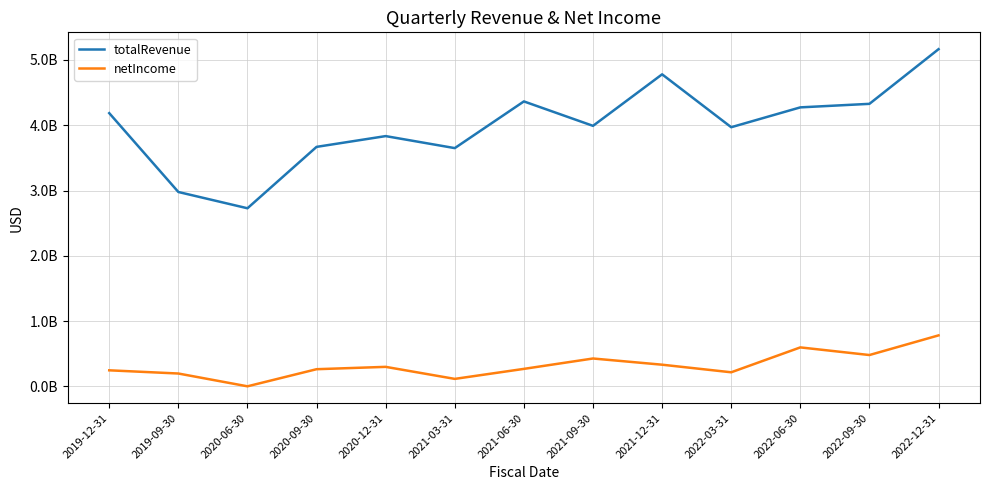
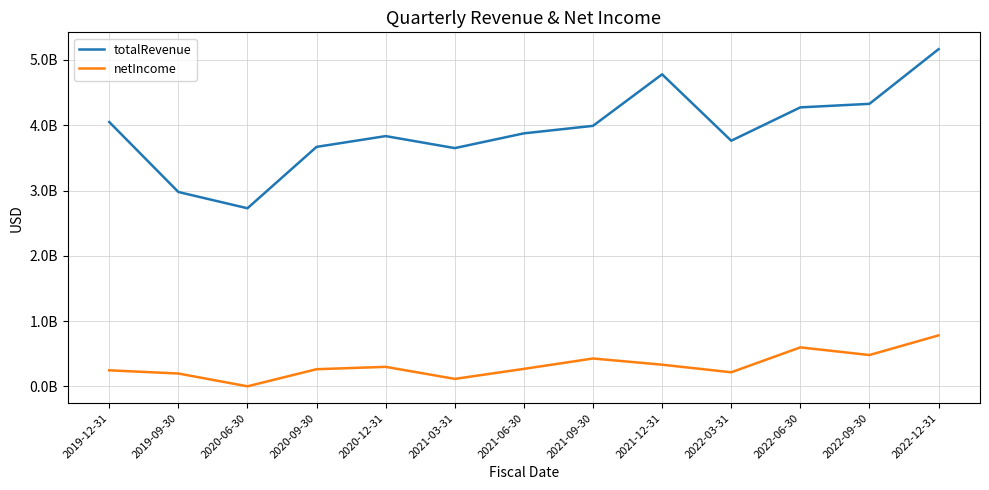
  {
    "totalRevenue": {
-     "2019-12-31": 4200000000,
+     "2019-12-31": 4100000000,
      "2019-09-30": 3000000000,
      "2020-06-30": 2700000000,
      "2020-09-30": 3700000000,
      "2020-12-31": 3800000000,
      "2021-03-31": 3700000000,
-     "2021-06-30": 4400000000,
+     "2021-06-30": 3900000000,
      "2021-09-30": 4000000000,
      "2021-12-31": 4800000000,
-     "2022-03-31": 4000000000,
+     "2022-03-31": 3800000000,
      "2022-06-30": 4300000000,
      "2022-09-30": 4300000000,
      "2022-12-31": 5200000000
    },
    "netIncome": {
      "2019-12-31": 200000000,
      "2019-09-30": 200000000,
      "2020-06-30": 0,
      "2020-09-30": 300000000,
      "2020-12-31": 300000000,
      "2021-03-31": 100000000,
      "2021-06-30": 300000000,
      "2021-09-30": 400000000,
      "2021-12-31": 300000000,
      "2022-03-31": 200000000,
      "2022-06-30": 600000000,
      "2022-09-30": 500000000,
      "2022-12-31": 800000000
    }
  }
